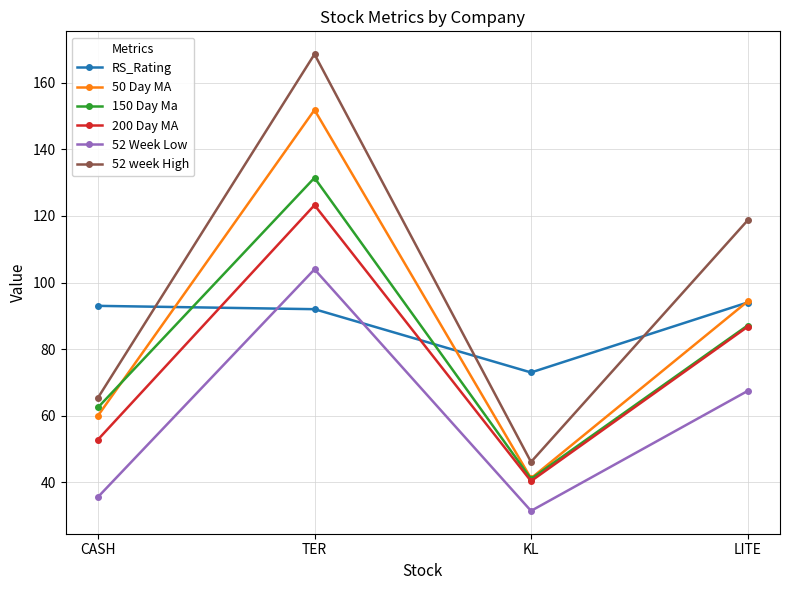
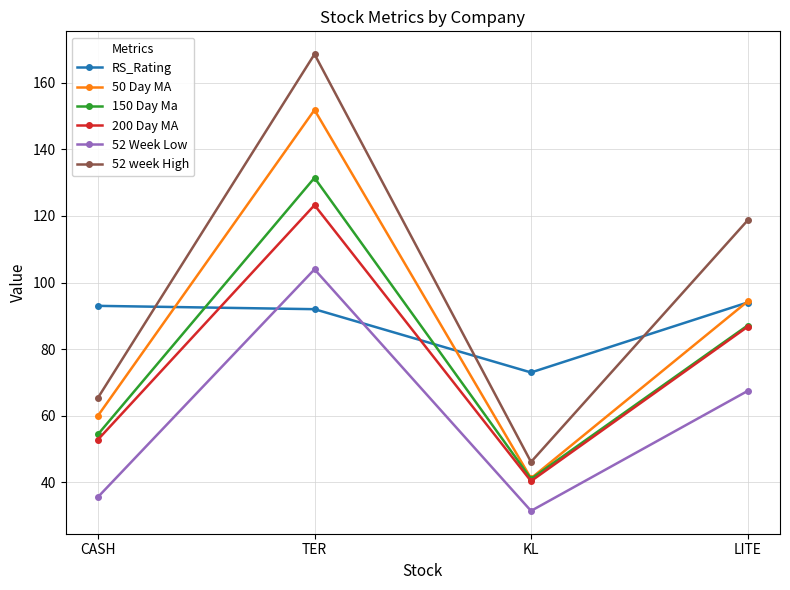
  {
    "RS_Rating": {
      "CASH": 93,
      "TER": 92,
      "KL": 73
    },
    "50 Day MA": {
      "CASH": 60,
      "TER": 152
    },
    "150 Day Ma": {
-     "CASH": 63,
+     "CASH": 54,
      "TER": 131
    },
    "200 Day MA": {
      "CASH": 53,
      "TER": 123
    },
    "52 Week Low": {
      "CASH": 36,
      "TER": 104,
      "KL": 31,
      "LITE": 67
    },
    "52 week High": {
      "CASH": 65,
      "TER": 169,
      "KL": 46,
      "LITE": 119
    }
  }
